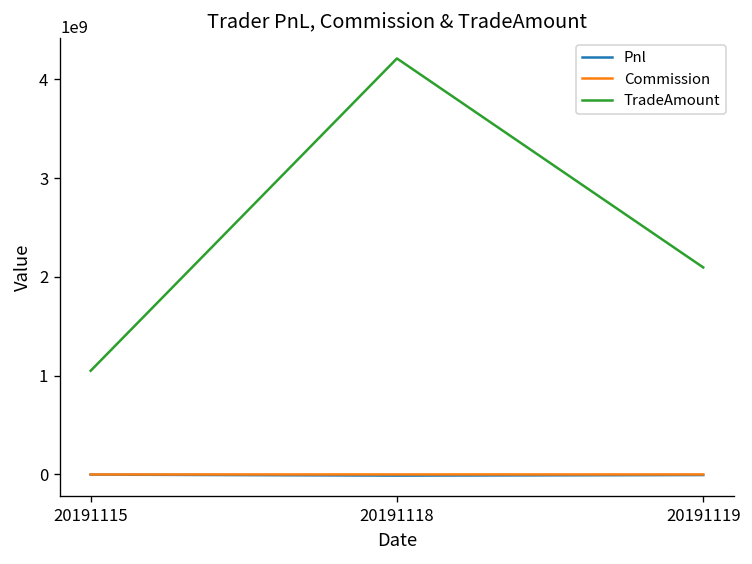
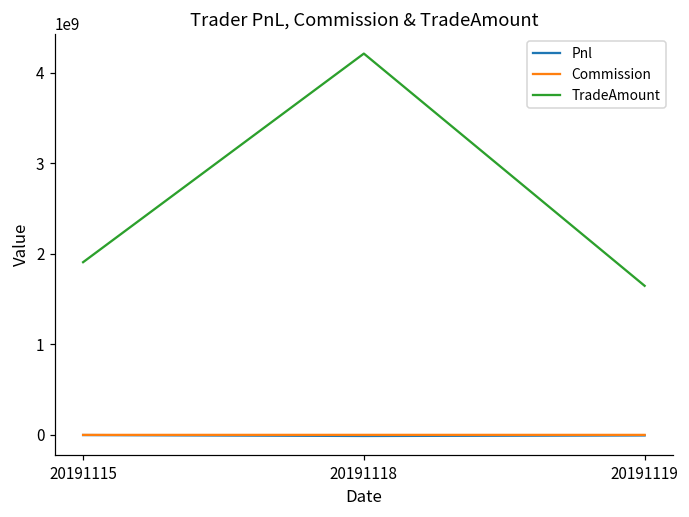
  {
    "TradeAmount": {
-     "20191115": 1000000000,
+     "20191115": 1900000000,
      "20191118": 4200000000,
-     "20191119": 2100000000
+     "20191119": 1600000000
    }
  }
